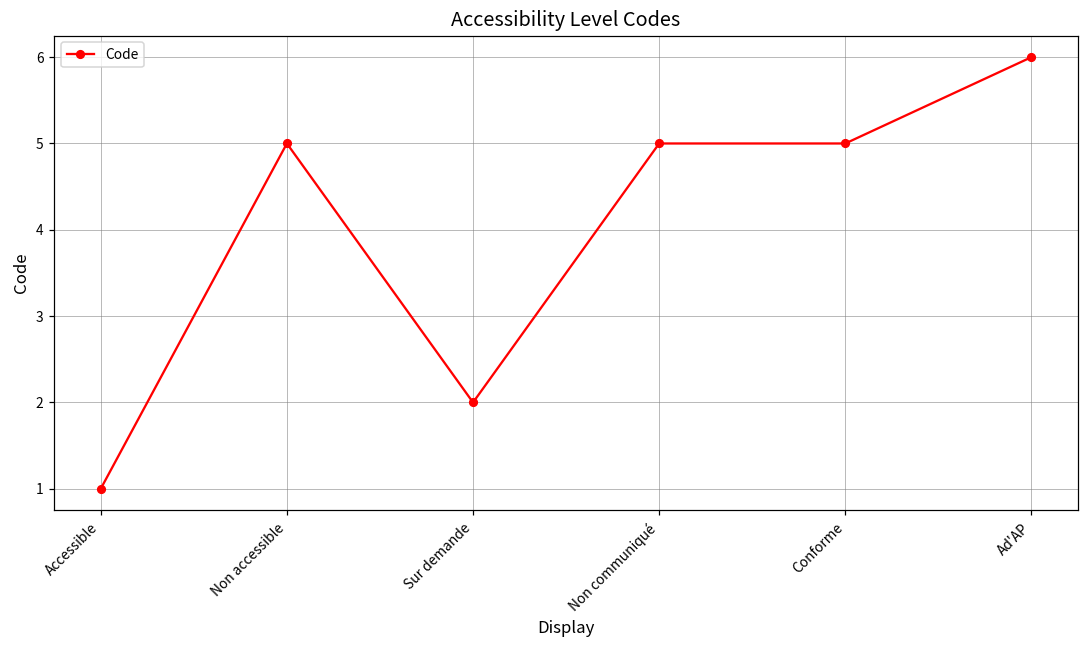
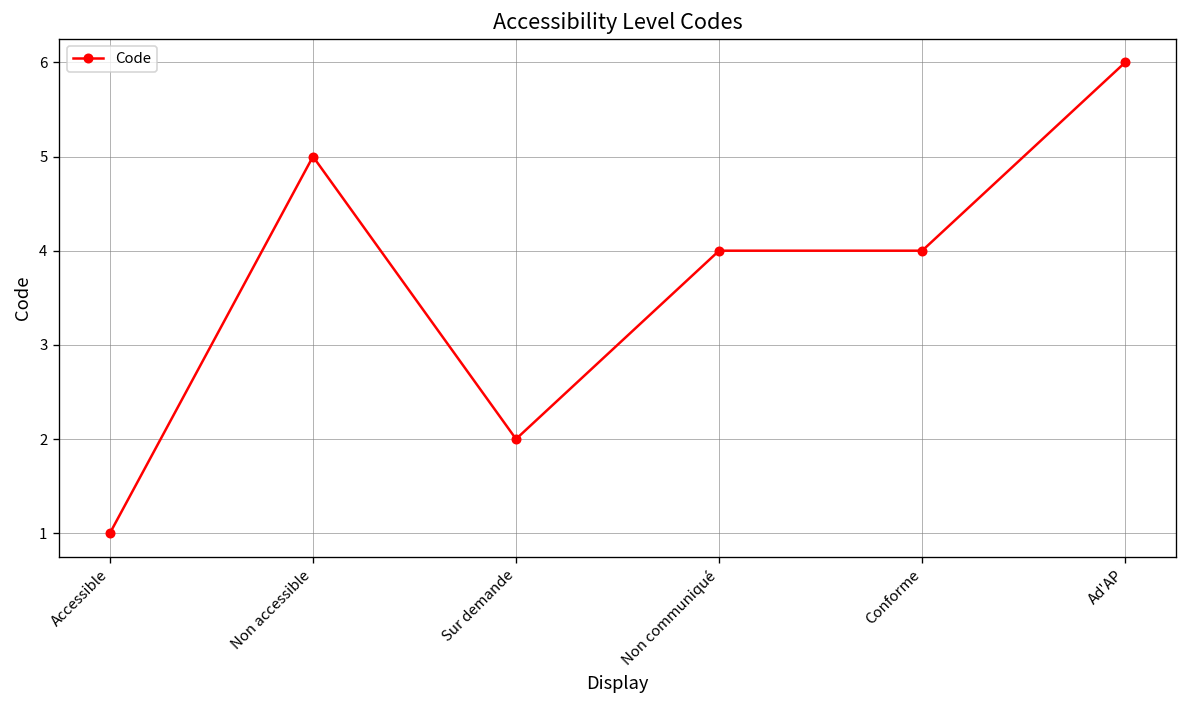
  {
    "Accessible": 1,
    "Non accessible": 5,
    "Sur demande": 2,
-   "Non communiqué": 5,
-   "Conforme": 5,
+   "Non communiqué": 4,
+   "Conforme": 4,
    "Ad'AP": 6
  }
